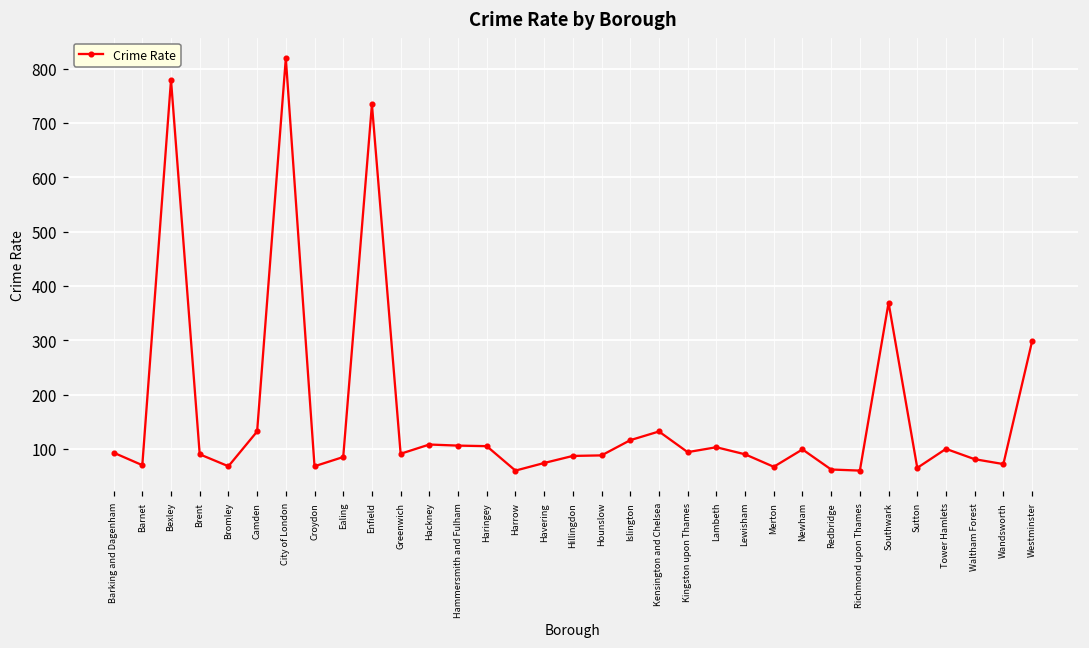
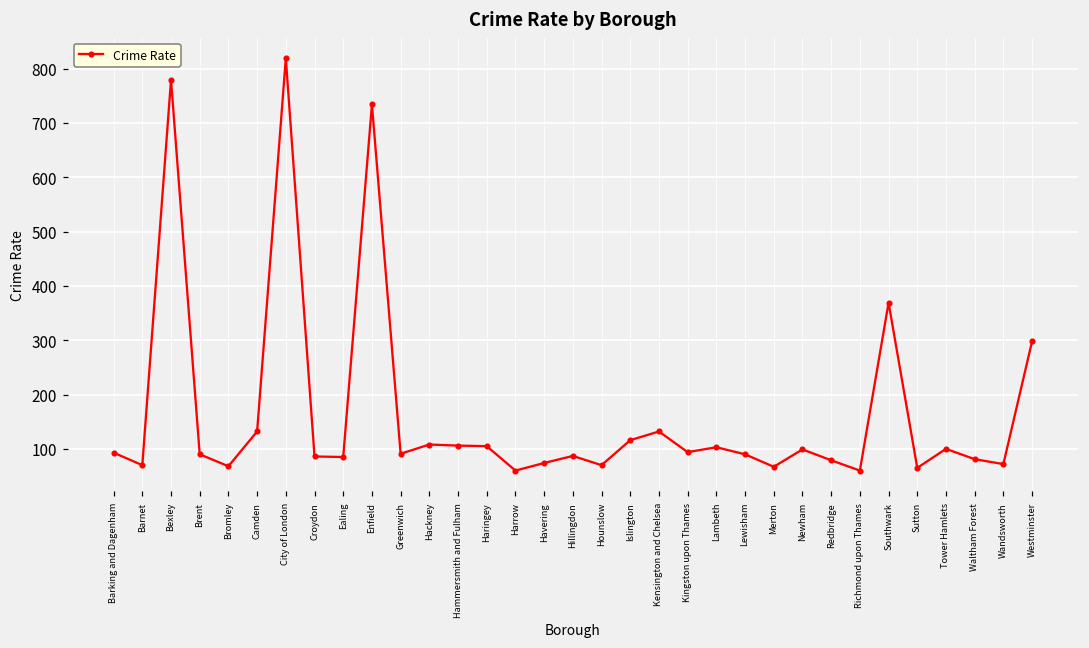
  {
    "Barking and Dagenham": 90,
    "Barnet": 70,
    "Bexley": 780,
    "Brent": 90,
    "Bromley": 70,
    "Camden": 130,
    "City of London": 820,
-   "Croydon": 70,
+   "Croydon": 90,
    "Ealing": 90,
    "Enfield": 730,
    "Greenwich": 90,
    "Hackney": 110,
    "Hammersmith and Fulham": 110,
    "Haringey": 110,
    "Harrow": 60,
    "Havering": 70,
    "Hillingdon": 90,
-   "Hounslow": 90,
+   "Hounslow": 70,
    "Islington": 120,
    "Kensington and Chelsea": 130,
    "Kingston upon Thames": 90,
    "Lambeth": 100,
    "Lewisham": 90,
    "Merton": 70,
    "Newham": 100,
-   "Redbridge": 60,
+   "Redbridge": 80,
    "Richmond upon Thames": 60,
    "Southwark": 370,
    "Sutton": 70,
    "Tower Hamlets": 100,
    "Waltham Forest": 80,
    "Wandsworth": 70,
    "Westminster": 300
  }
